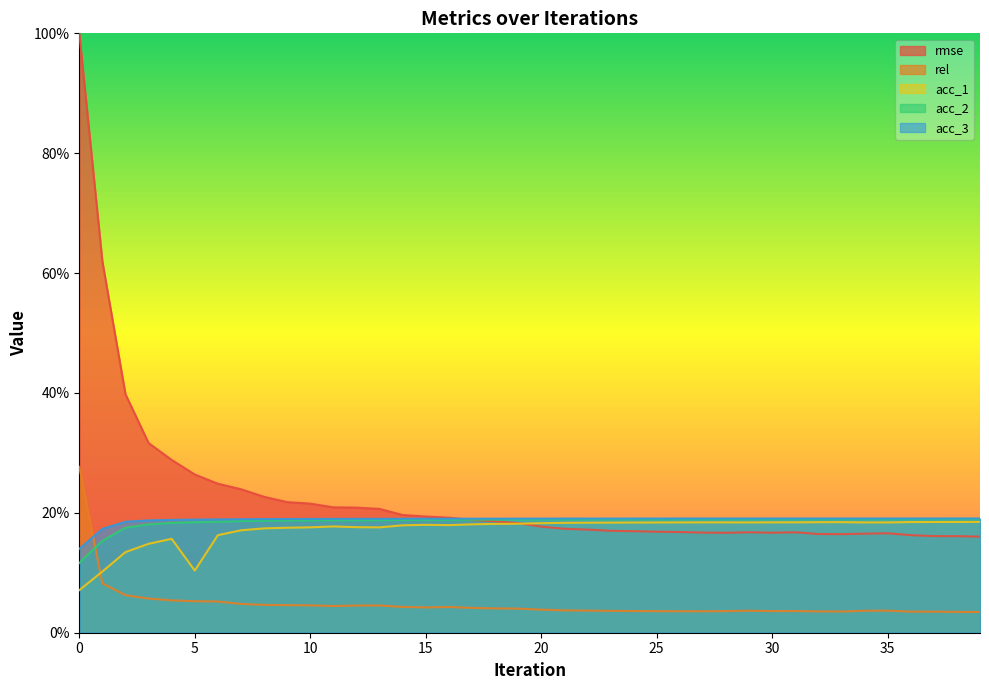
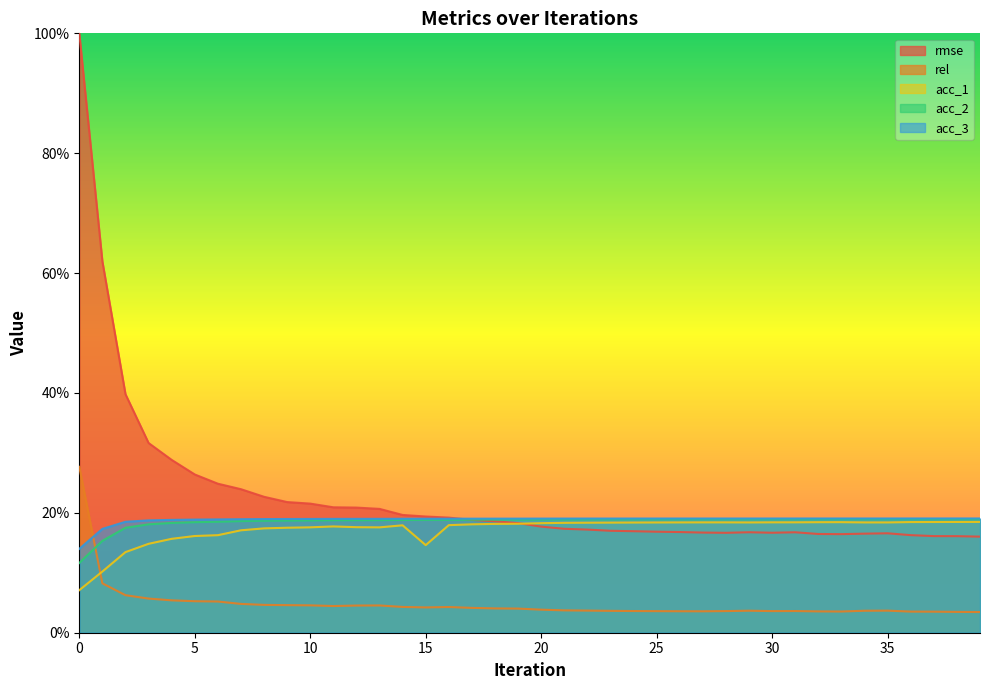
  {
    "acc_1": {
      "0": "7%",
-     "5": "10%",
+     "5": "16%",
      "10": "18%",
-     "15": "18%",
+     "15": "15%",
      "20": "18%",
      "25": "18%",
      "30": "18%",
      "35": "18%"
    },
    "acc_2": {
      "0": "12%",
      "5": "18%"
    },
    "acc_3": {
      "0": "14%",
      "5": "19%"
    }
  }
